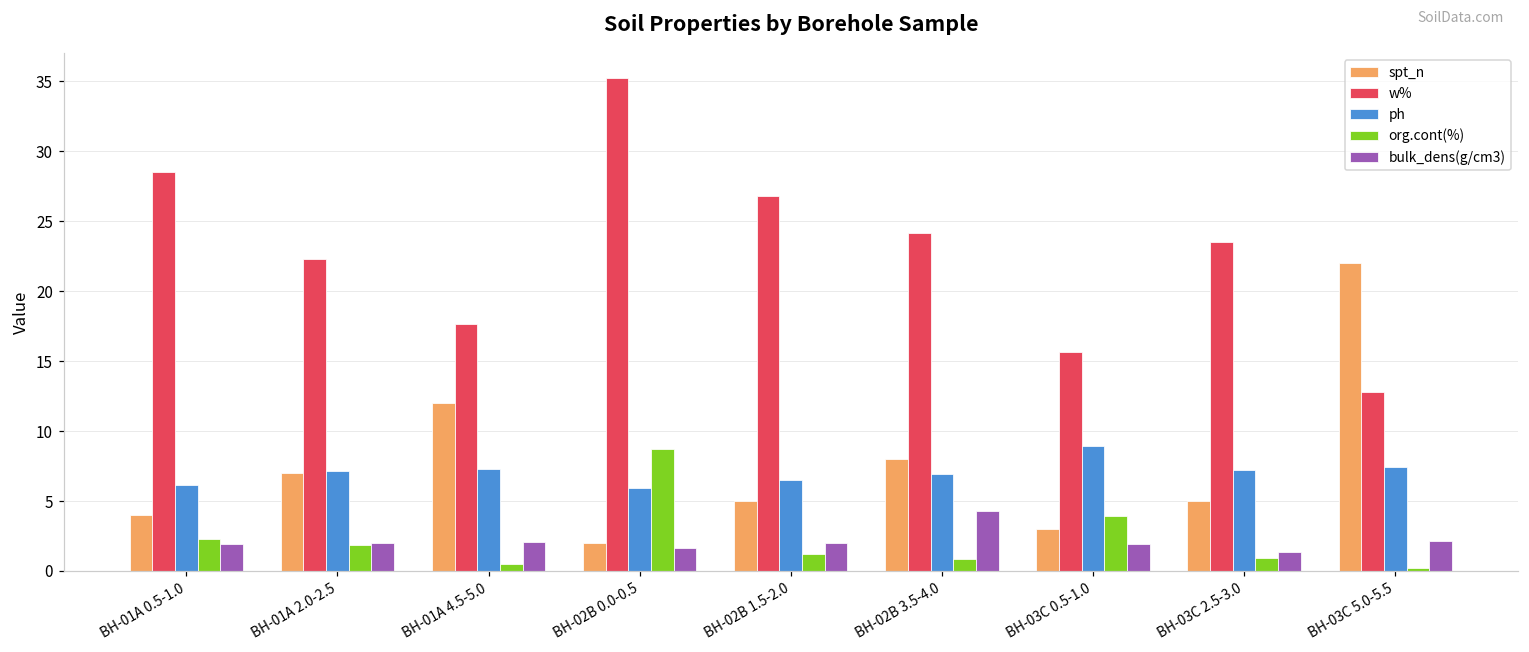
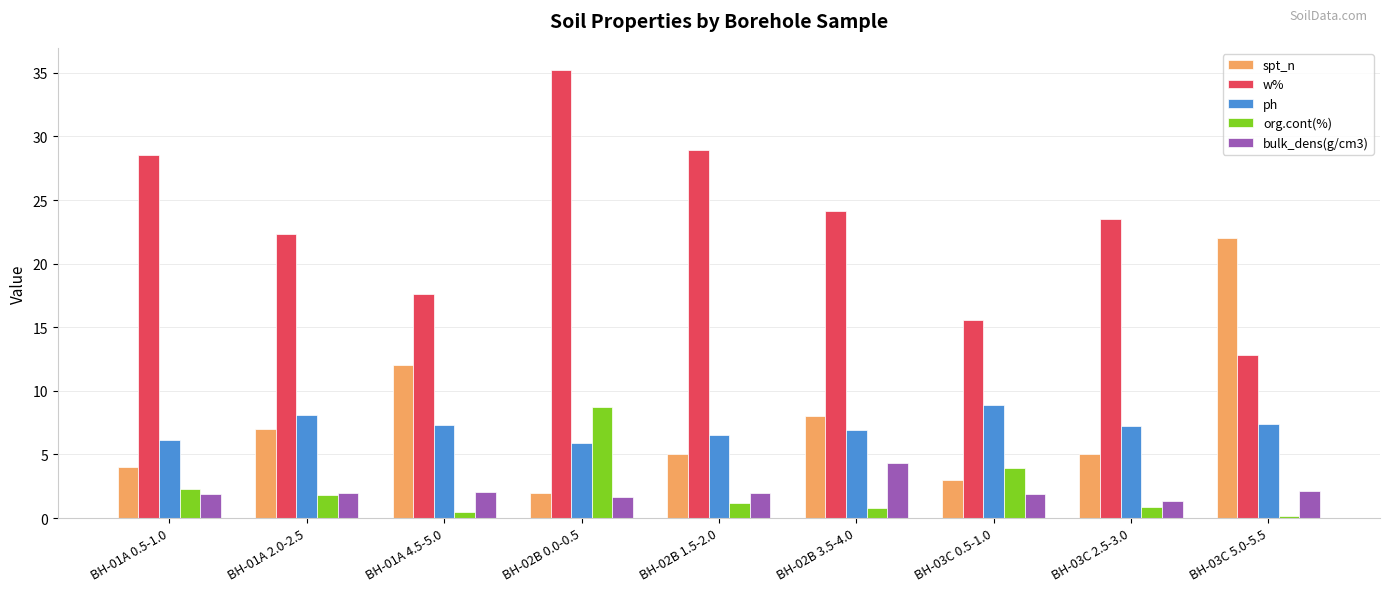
  {
    "spt_n": {
      "BH-01A 0.5-1.0": 4.0,
      "BH-01A 2.0-2.5": 7.0,
      "BH-01A 4.5-5.0": 12.0,
      "BH-02B 0.0-0.5": 2.0,
      "BH-02B 1.5-2.0": 5.0,
      "BH-02B 3.5-4.0": 8.0,
      "BH-03C 0.5-1.0": 3.0,
      "BH-03C 2.5-3.0": 5.0,
      "BH-03C 5.0-5.5": 22.0
    },
    "w%": {
      "BH-01A 0.5-1.0": 28.5,
      "BH-01A 2.0-2.5": 22.3,
      "BH-01A 4.5-5.0": 17.6,
      "BH-02B 0.0-0.5": 35.2,
-     "BH-02B 1.5-2.0": 26.8,
+     "BH-02B 1.5-2.0": 28.9,
      "BH-02B 3.5-4.0": 24.1,
      "BH-03C 0.5-1.0": 15.6,
      "BH-03C 2.5-3.0": 23.5,
      "BH-03C 5.0-5.5": 12.8
    },
    "ph": {
      "BH-01A 0.5-1.0": 6.1,
-     "BH-01A 2.0-2.5": 7.1,
+     "BH-01A 2.0-2.5": 8.1,
      "BH-01A 4.5-5.0": 7.3,
      "BH-02B 0.0-0.5": 5.9,
      "BH-02B 1.5-2.0": 6.5,
      "BH-02B 3.5-4.0": 6.9,
      "BH-03C 0.5-1.0": 8.9,
      "BH-03C 2.5-3.0": 7.2,
      "BH-03C 5.0-5.5": 7.4
    },
    "org.cont(%)": {
      "BH-01A 0.5-1.0": 2.3,
      "BH-01A 2.0-2.5": 1.8,
      "BH-01A 4.5-5.0": 0.5,
      "BH-02B 0.0-0.5": 8.7,
      "BH-02B 1.5-2.0": 1.2,
      "BH-02B 3.5-4.0": 0.8,
      "BH-03C 0.5-1.0": 3.9,
      "BH-03C 2.5-3.0": 0.9,
      "BH-03C 5.0-5.5": 0.2
    },
    "bulk_dens(g/cm3)": {
      "BH-01A 0.5-1.0": 1.9,
      "BH-01A 2.0-2.5": 2.0,
      "BH-01A 4.5-5.0": 2.1,
      "BH-02B 0.0-0.5": 1.7,
      "BH-02B 1.5-2.0": 2.0,
      "BH-02B 3.5-4.0": 4.3,
      "BH-03C 0.5-1.0": 1.9,
      "BH-03C 2.5-3.0": 1.3,
      "BH-03C 5.0-5.5": 2.1
    }
  }
